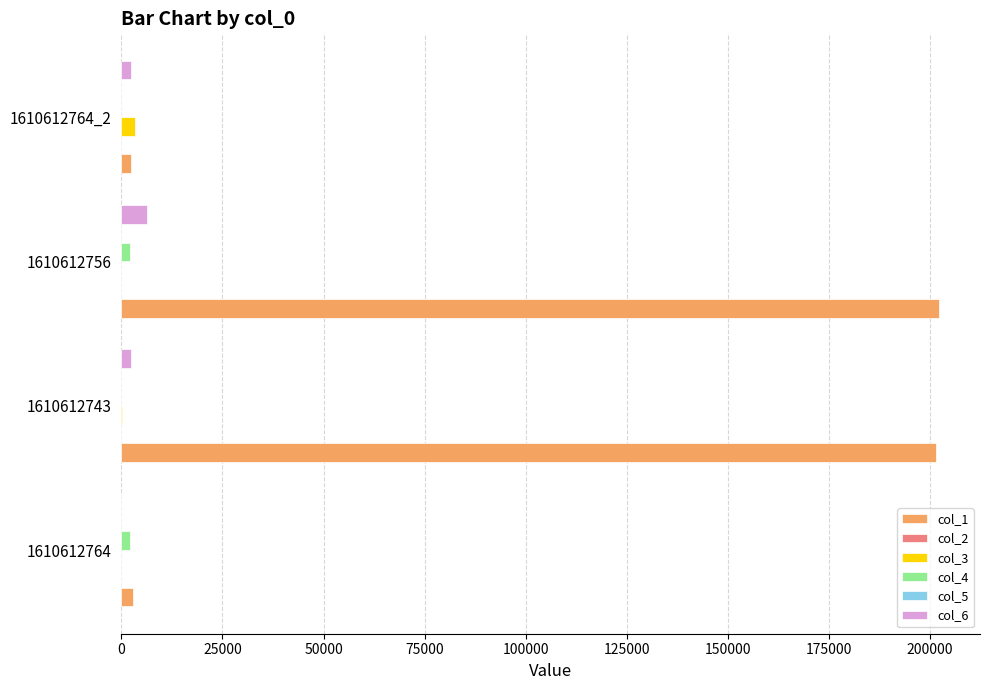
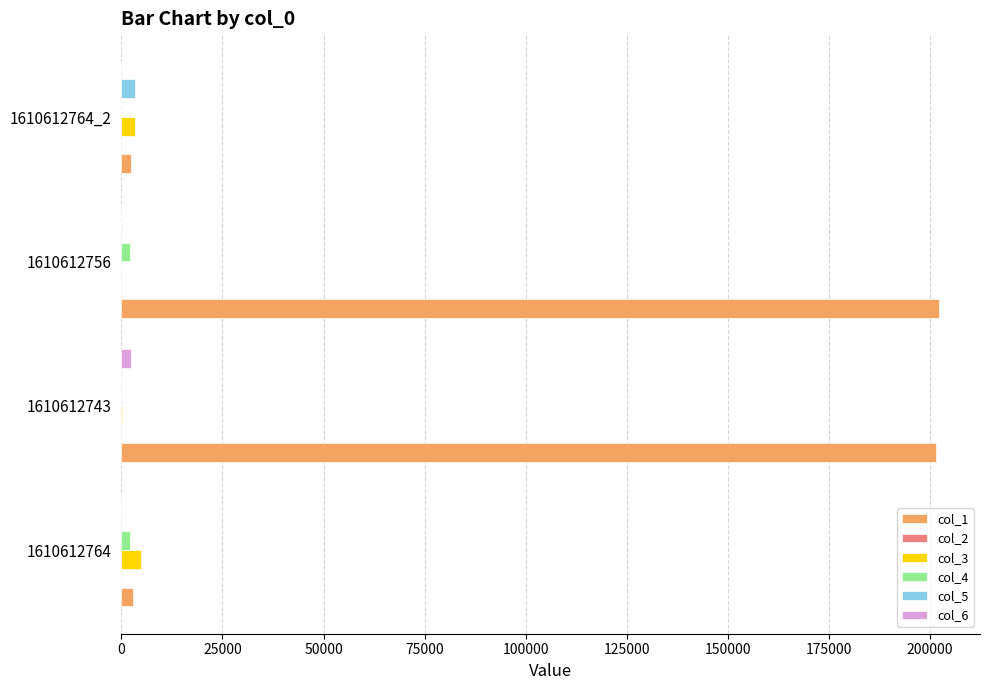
  {
    "col_3": {
      "1610612764_2": 3000,
-     "1610612764": 0
+     "1610612764": 5000
    },
    "col_4": {
      "1610612756": 2000,
      "1610612764": 2000
    },
    "col_5": {
-     "1610612764_2": 0
+     "1610612764_2": 3000
    },
    "col_6": {
-     "1610612764_2": 2000,
-     "1610612756": 6000,
+     "1610612764_2": 0,
+     "1610612756": 0,
      "1610612743": 2000
    }
  }
